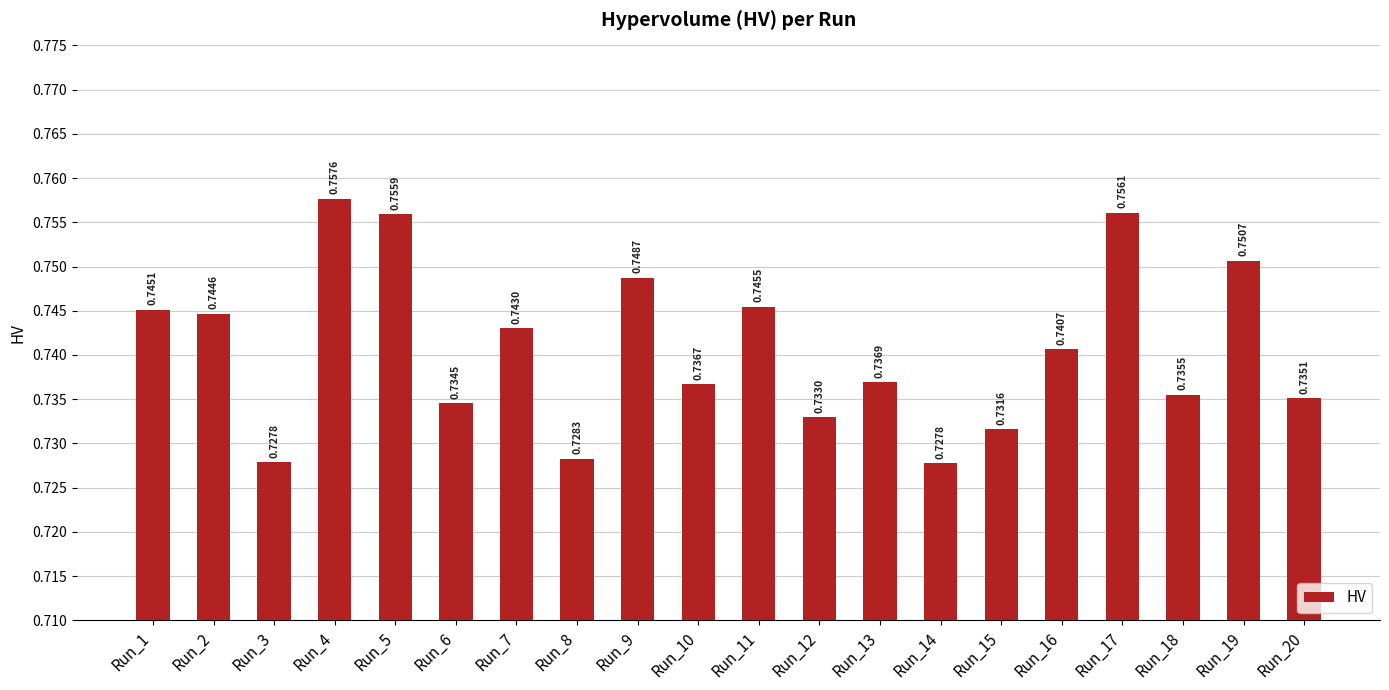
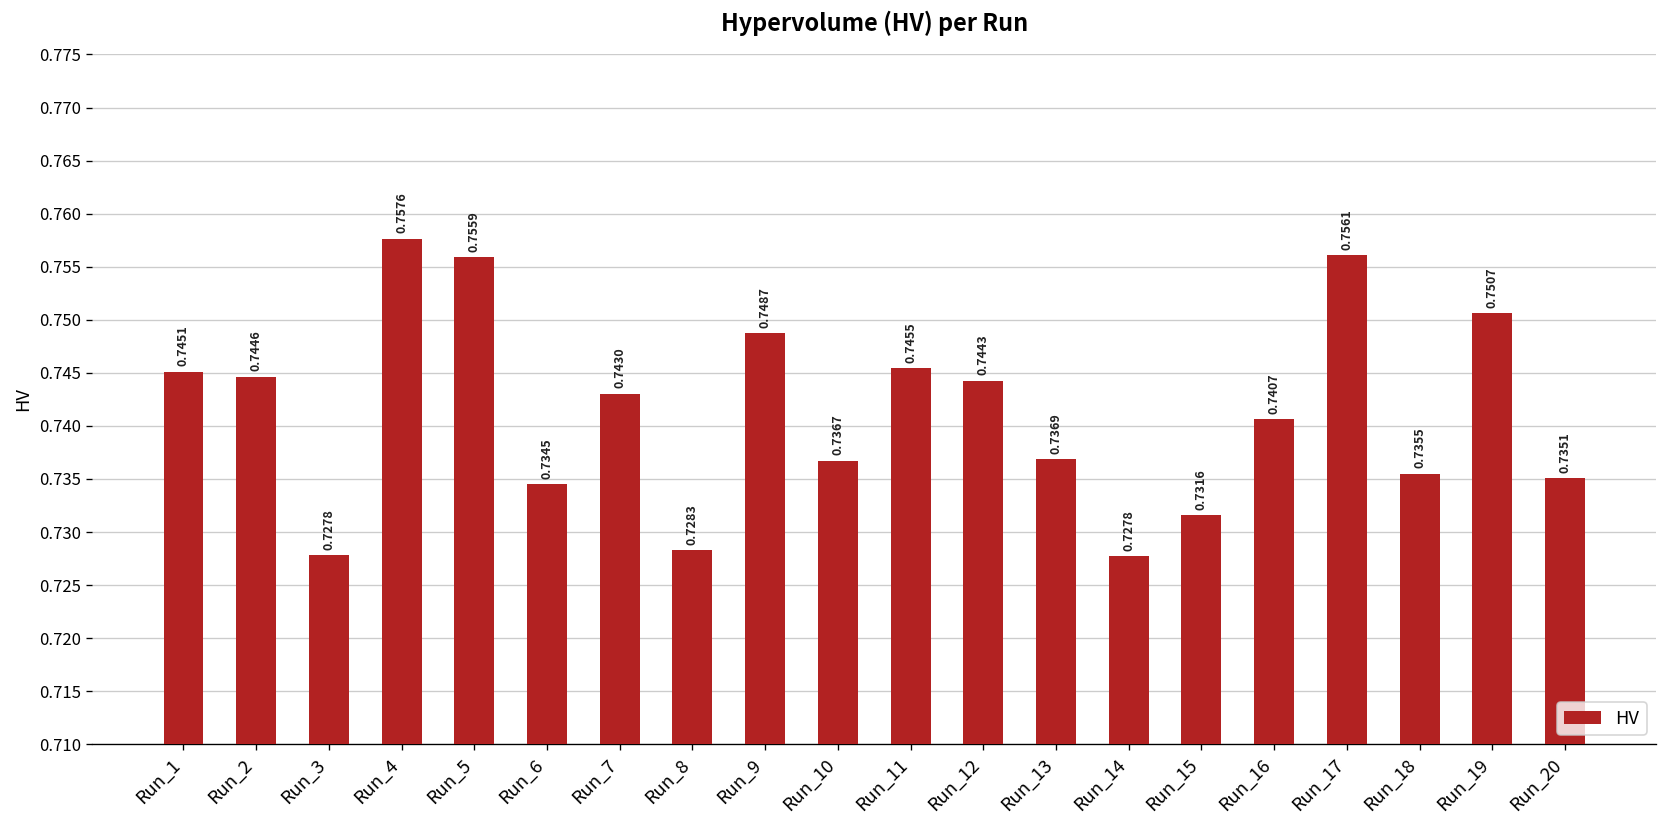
  {
    "Run_1": 0.7451,
    "Run_2": 0.7446,
    "Run_3": 0.7278,
    "Run_4": 0.7576,
    "Run_5": 0.7559,
    "Run_6": 0.7345,
    "Run_7": 0.7430,
    "Run_8": 0.7283,
    "Run_9": 0.7487,
    "Run_10": 0.7367,
    "Run_11": 0.7455,
-   "Run_12": 0.7330,
+   "Run_12": 0.7443,
    "Run_13": 0.7369,
    "Run_14": 0.7278,
    "Run_15": 0.7316,
    "Run_16": 0.7407,
    "Run_17": 0.7561,
    "Run_18": 0.7355,
    "Run_19": 0.7507,
    "Run_20": 0.7351
  }
